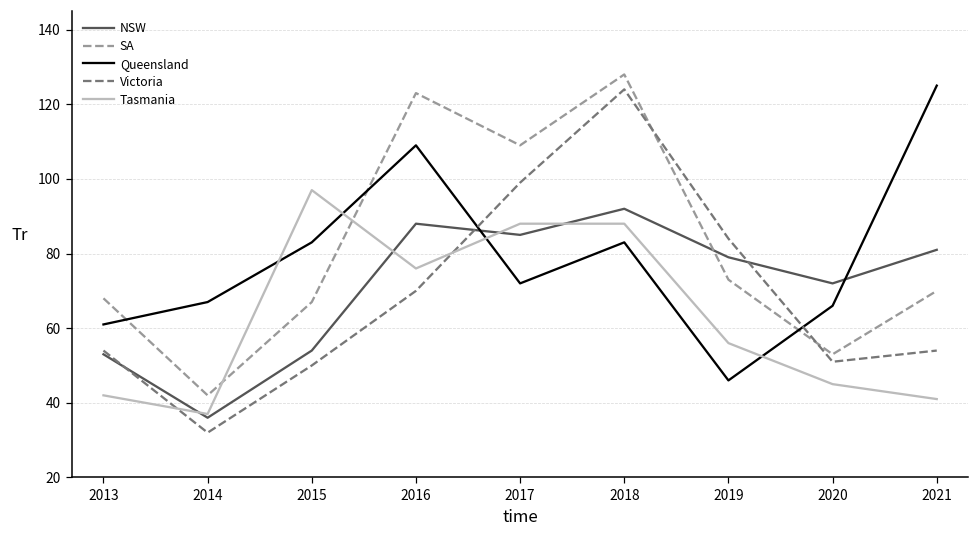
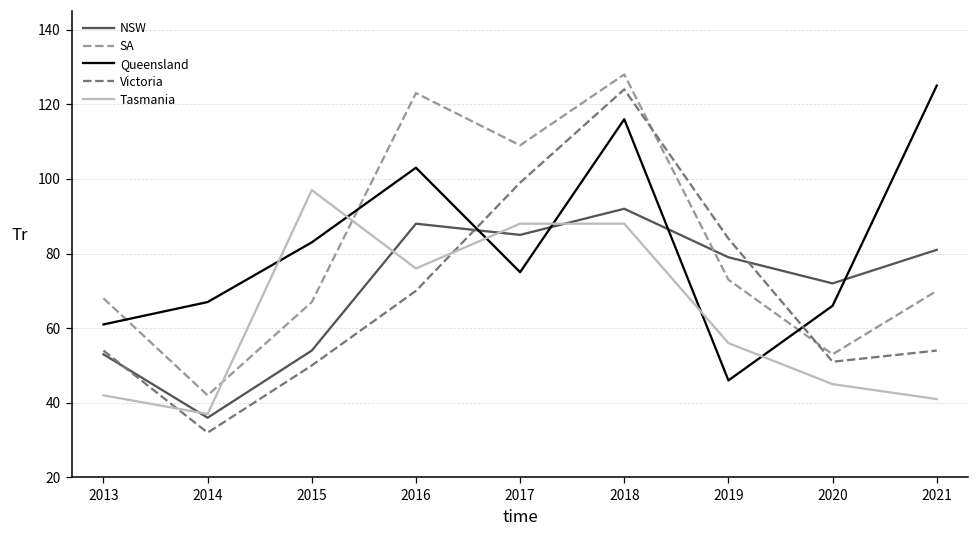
  {
    "Queensland": {
      "2013": 61,
      "2014": 67,
      "2015": 83,
-     "2016": 109,
-     "2017": 72,
-     "2018": 83,
+     "2016": 103,
+     "2017": 75,
+     "2018": 116,
      "2019": 46,
      "2020": 66,
      "2021": 125
    }
  }
